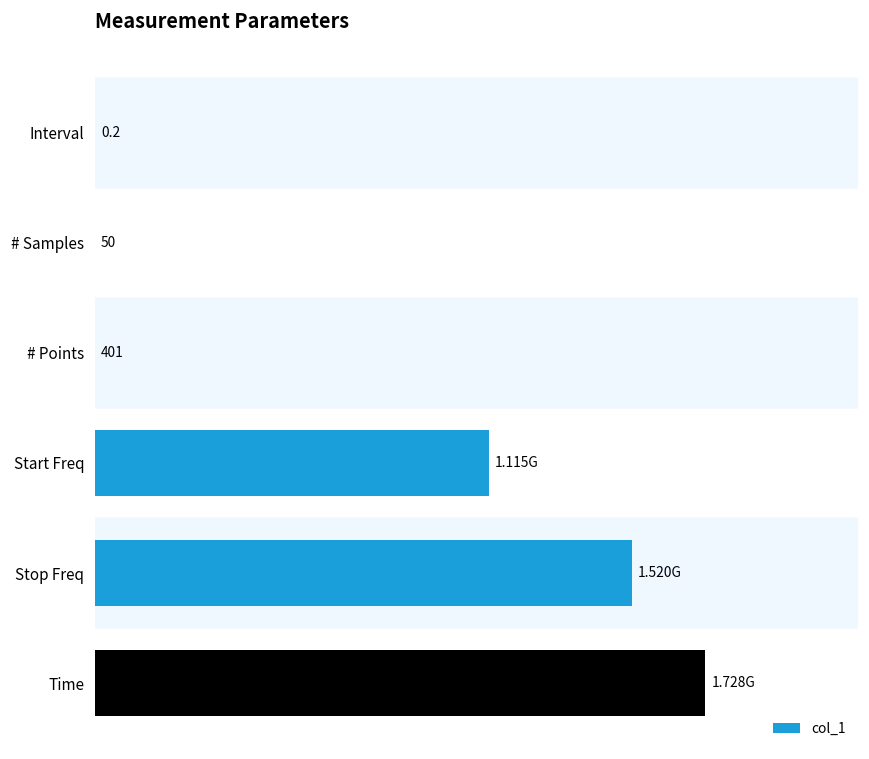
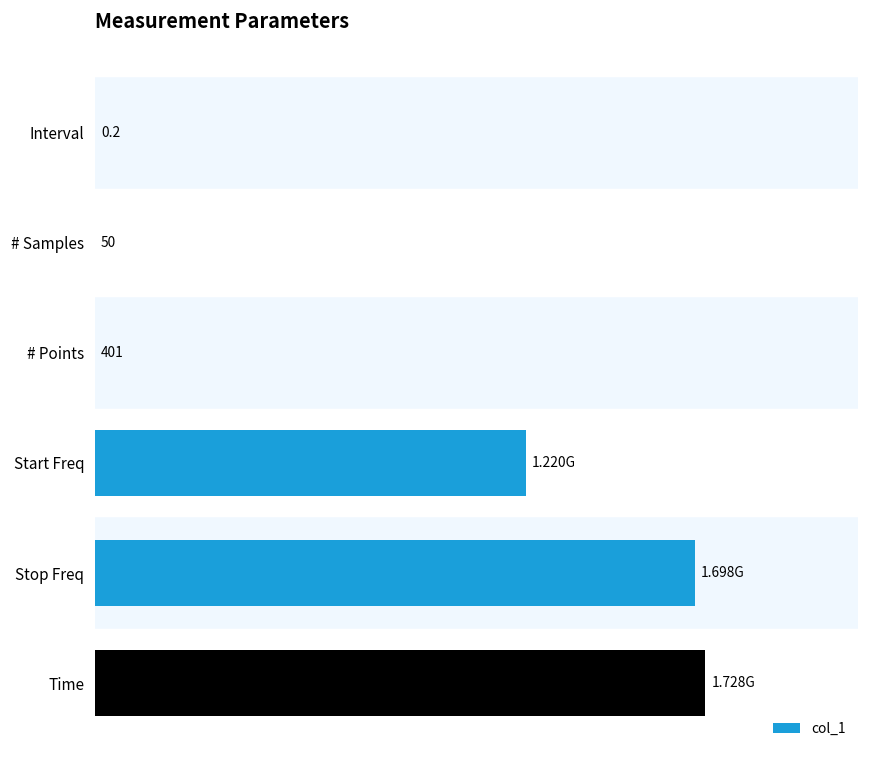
  {
-   "Start Freq": "1.115G",
-   "Stop Freq": "1.520G"
+   "Start Freq": "1.220G",
+   "Stop Freq": "1.698G"
  }
